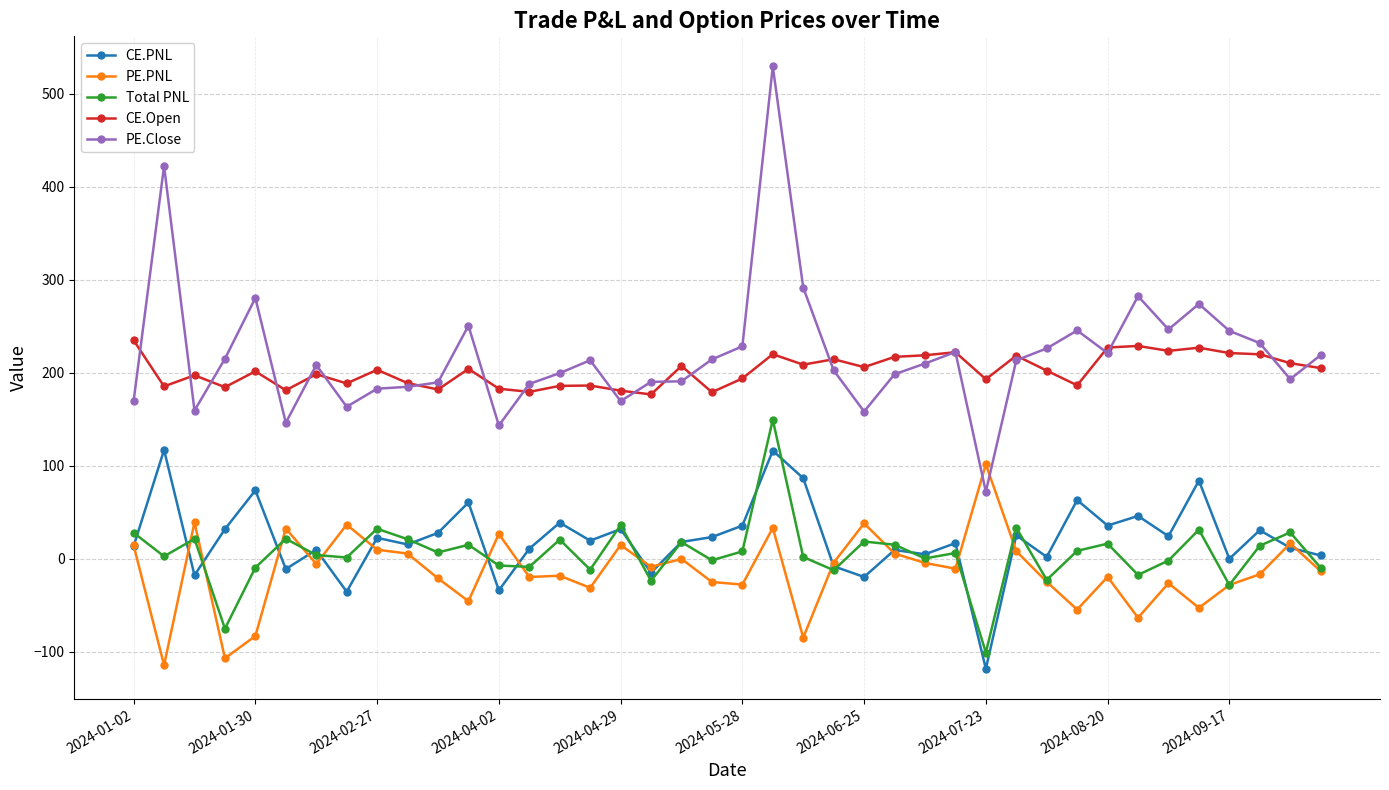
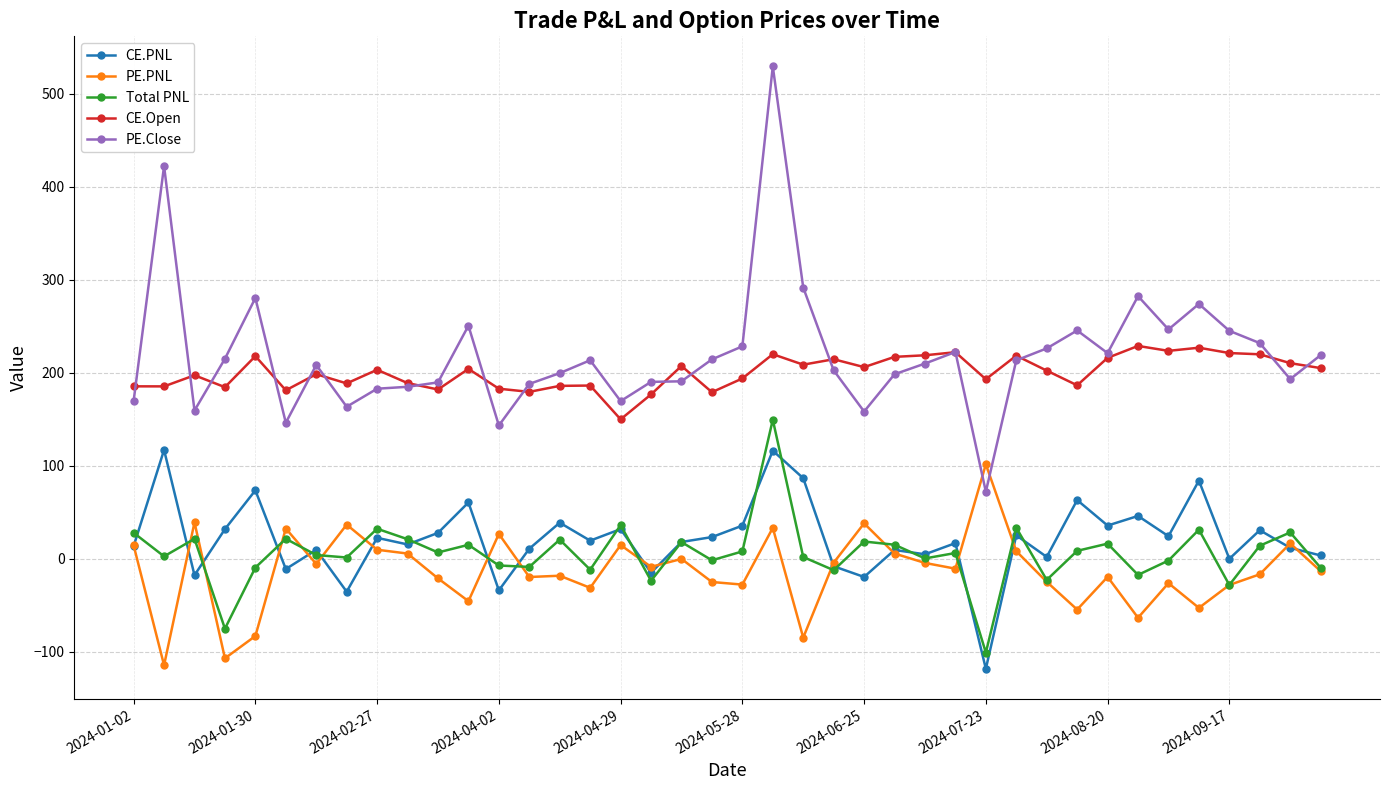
  {
    "CE.PNL": {
      "2024-01-30": 70,
      "2024-02-27": 20,
      "2024-04-02": -30,
      "2024-04-29": 30,
      "2024-05-28": 40,
      "2024-06-25": -20,
      "2024-07-23": -120,
      "2024-08-20": 40,
      "2024-09-17": 0
    },
    "PE.PNL": {
      "2024-01-30": -80,
      "2024-02-27": 10,
      "2024-04-02": 30,
      "2024-04-29": 10,
      "2024-05-28": -30,
      "2024-06-25": 40,
      "2024-07-23": 100,
      "2024-08-20": -20
    },
    "Total PNL": {
      "2024-01-02": 30,
      "2024-01-30": -10,
      "2024-02-27": 30,
      "2024-04-02": -10,
      "2024-04-29": 40,
      "2024-05-28": 10,
      "2024-06-25": 20,
      "2024-07-23": -100,
      "2024-08-20": 20
    },
    "CE.Open": {
-     "2024-01-02": 240,
-     "2024-01-30": 200,
+     "2024-01-02": 190,
+     "2024-01-30": 220,
      "2024-02-27": 200,
      "2024-04-02": 180,
-     "2024-04-29": 180,
+     "2024-04-29": 150,
      "2024-05-28": 190,
      "2024-06-25": 210,
      "2024-07-23": 190,
-     "2024-08-20": 230,
+     "2024-08-20": 220,
      "2024-09-17": 220
    },
    "PE.Close": {
      "2024-01-02": 170,
      "2024-01-30": 280,
      "2024-02-27": 180,
      "2024-04-02": 140,
      "2024-04-29": 170,
      "2024-05-28": 230,
      "2024-06-25": 160,
      "2024-07-23": 70,
      "2024-08-20": 220,
      "2024-09-17": 250
    }
  }
